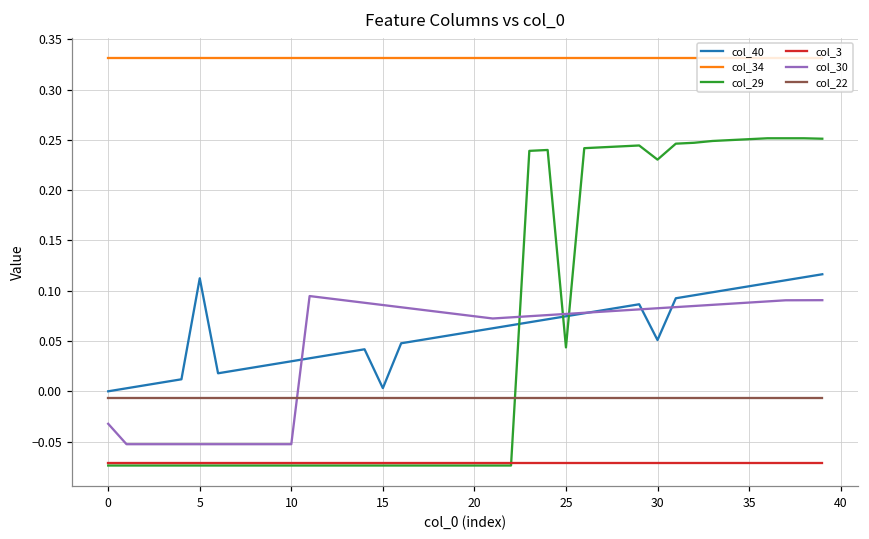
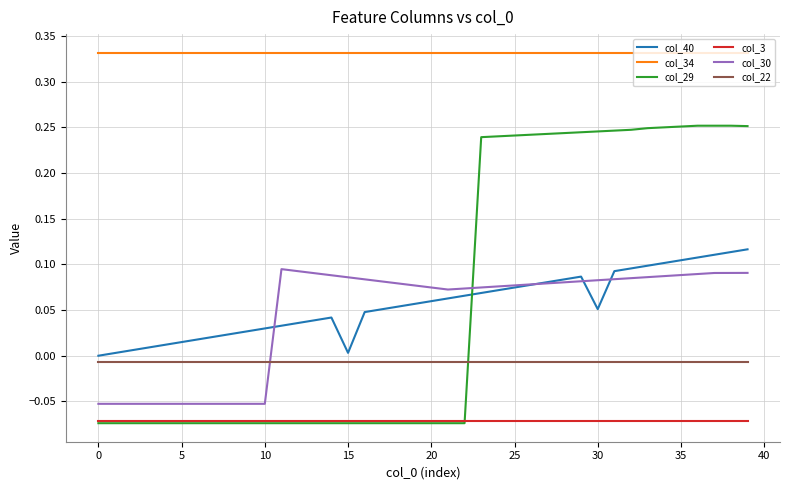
  {
    "col_40": {
      "0": 0.00,
-     "5": 0.11,
+     "5": 0.01,
      "10": 0.03,
      "15": 0.00,
      "20": 0.06,
      "30": 0.05,
      "35": 0.10
    },
    "col_34": {
      "0": 0.33,
      "5": 0.33,
      "10": 0.33,
      "15": 0.33,
      "20": 0.33,
      "25": 0.33,
      "30": 0.33
    },
    "col_29": {
-     "25": 0.04,
-     "30": 0.23,
+     "25": 0.24,
+     "30": 0.25,
      "35": 0.25
    },
    "col_3": {
      "25": -0.07,
      "30": -0.07,
      "35": -0.07
    },
    "col_30": {
-     "0": -0.03,
+     "0": -0.05,
      "5": -0.05,
      "10": -0.05,
      "15": 0.09,
      "20": 0.07,
      "30": 0.08,
      "35": 0.09
    },
    "col_22": {
      "0": -0.01,
      "5": -0.01,
      "10": -0.01,
      "15": -0.01,
      "20": -0.01,
      "25": -0.01,
      "30": -0.01,
      "35": -0.01
    }
  }
